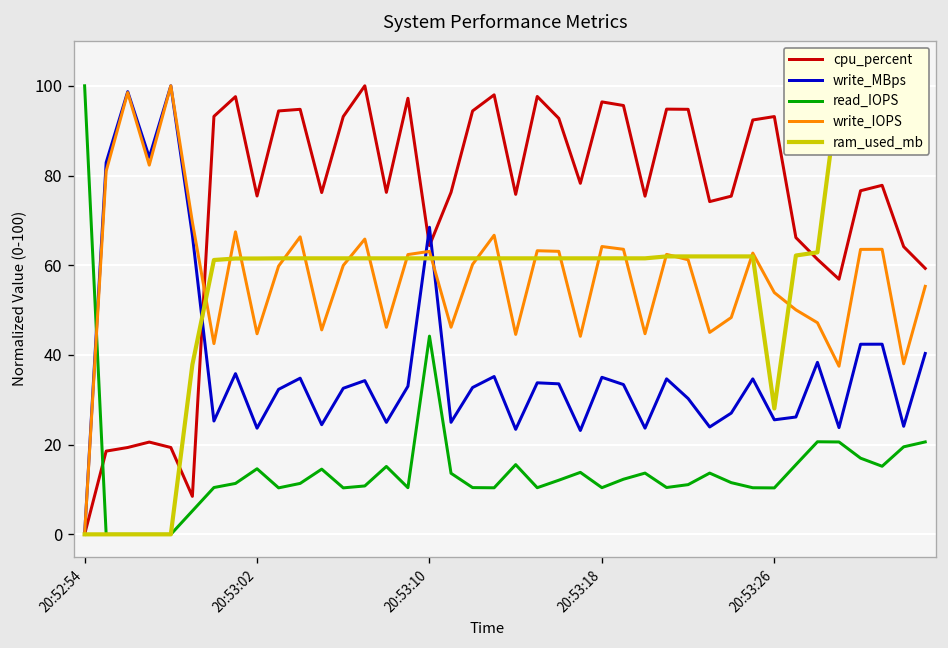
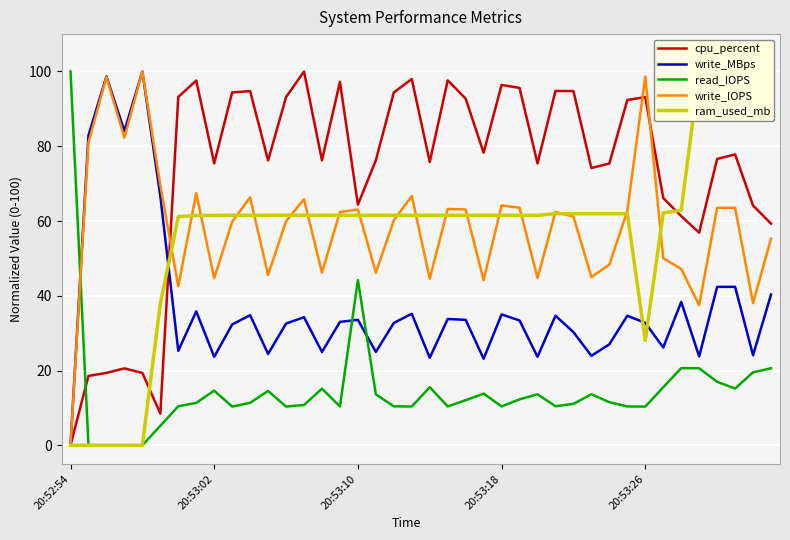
  {
    "cpu_percent": {
      "20:53:02": 75,
      "20:53:10": 64,
      "20:53:18": 96,
      "20:53:26": 93
    },
    "write_MBps": {
      "20:53:02": 24,
-     "20:53:10": 68,
+     "20:53:10": 34,
      "20:53:18": 35,
-     "20:53:26": 26
+     "20:53:26": 33
    },
    "read_IOPS": {
      "20:52:54": 100,
      "20:53:02": 15,
      "20:53:10": 44,
      "20:53:18": 10,
      "20:53:26": 10
    },
    "write_IOPS": {
      "20:53:02": 45,
      "20:53:10": 63,
      "20:53:18": 64,
-     "20:53:26": 54
+     "20:53:26": 99
    },
    "ram_used_mb": {
      "20:53:02": 61,
      "20:53:10": 62,
      "20:53:18": 62,
      "20:53:26": 28
    }
  }
